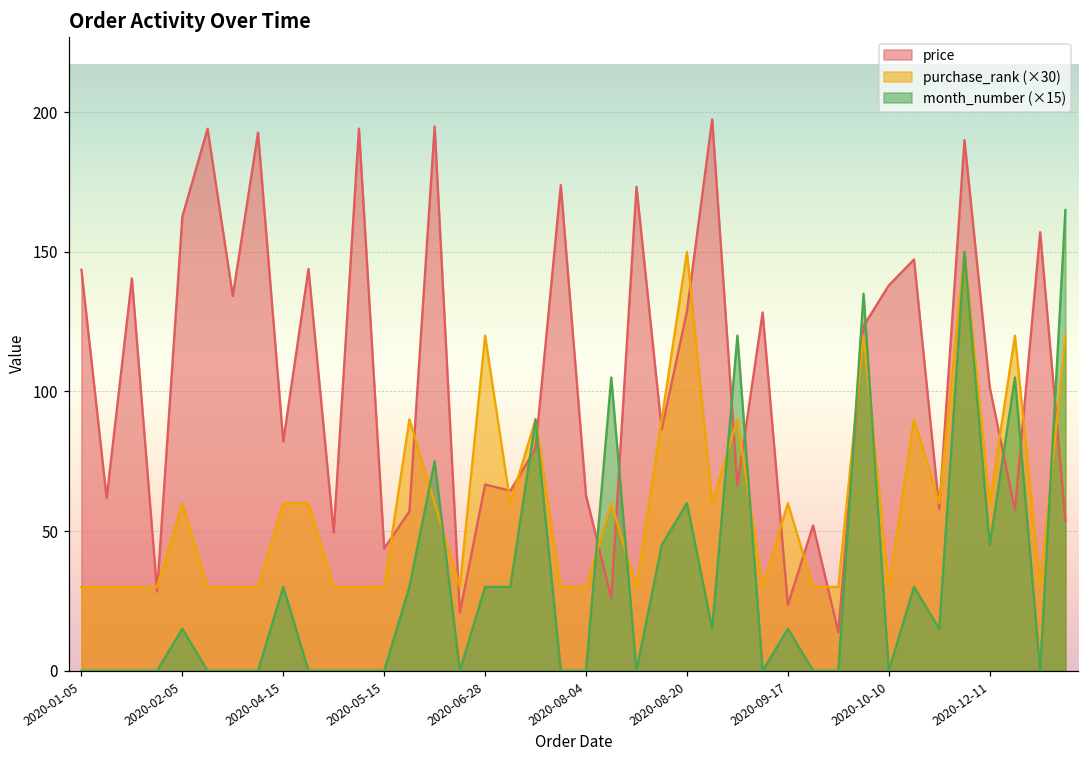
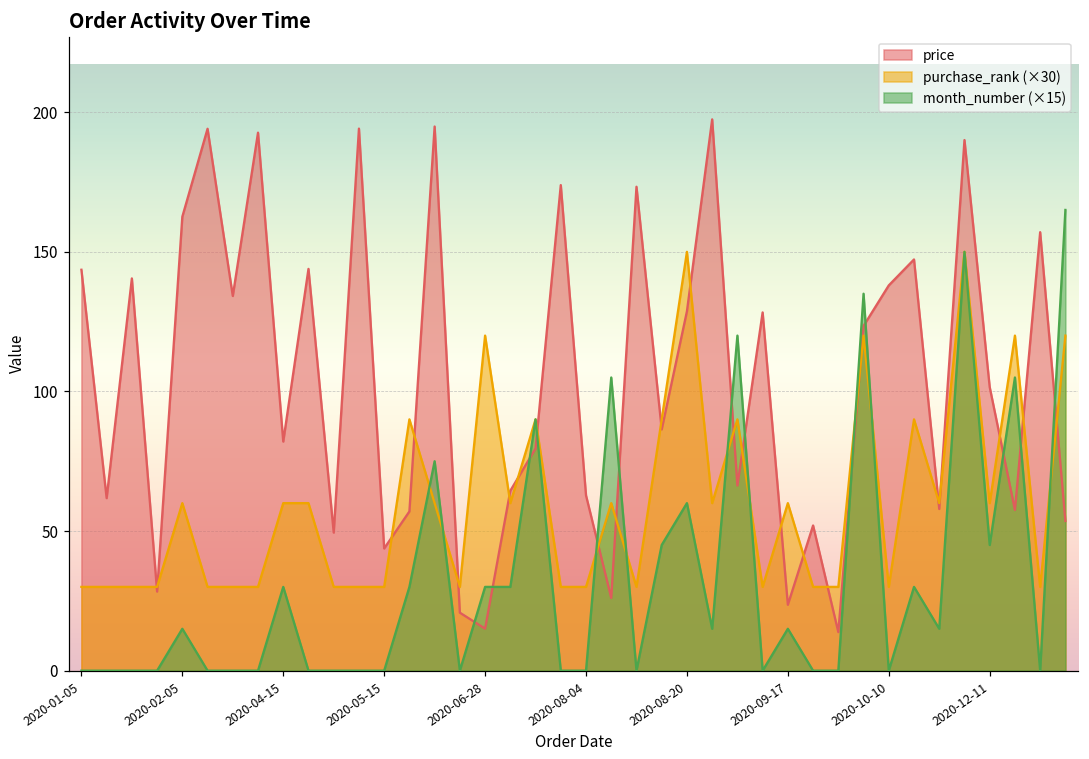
  {
    "price": {
      "2020-04-15": 82,
-     "2020-06-28": 67,
+     "2020-06-28": 15,
      "2020-10-10": 138
    },
    "purchase_rank (×30)": {
      "2020-04-15": 60,
      "2020-06-28": 120,
      "2020-10-10": 30
    },
    "month_number (×15)": {
      "2020-04-15": 30,
      "2020-06-28": 30,
      "2020-10-10": 0
    }
  }
